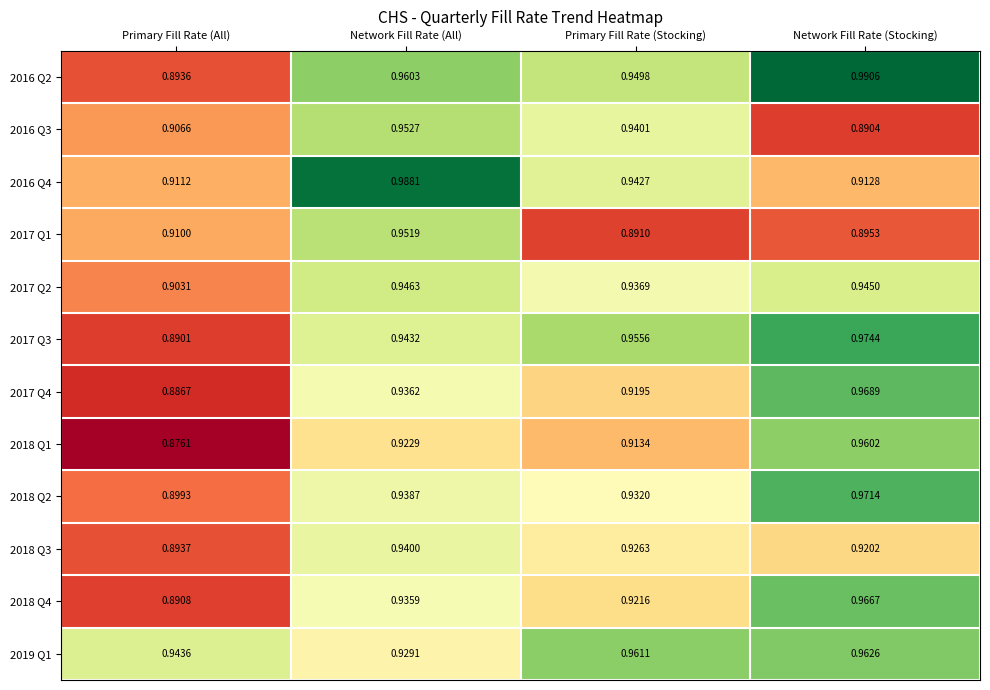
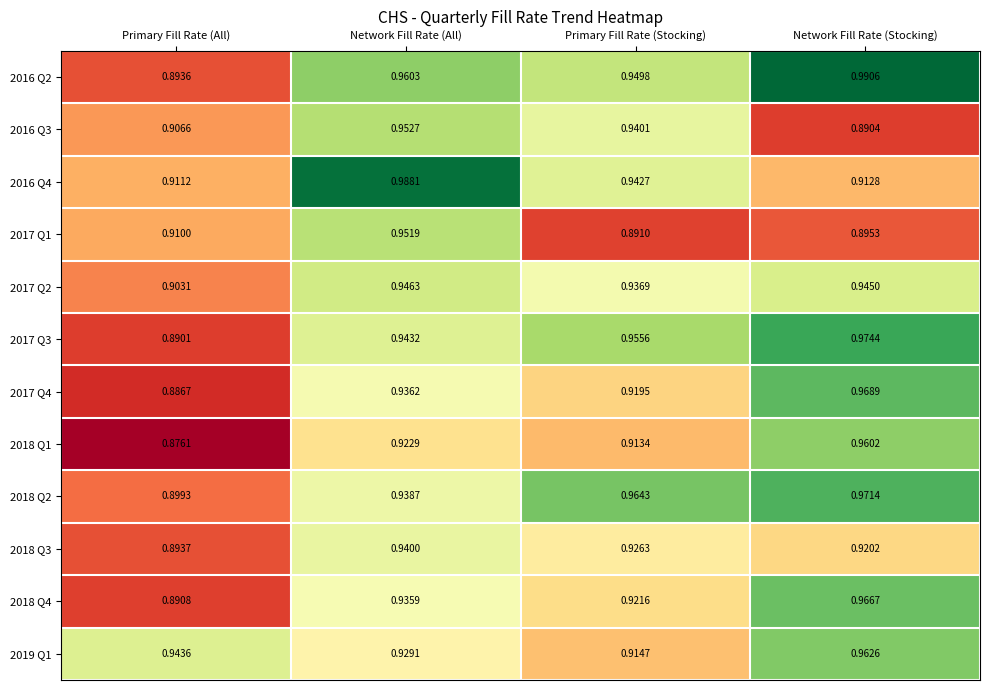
  {
    "2016 Q2": {
      "Primary Fill Rate (All)": 0.8936,
      "Network Fill Rate (All)": 0.9603,
      "Primary Fill Rate (Stocking)": 0.9498,
      "Network Fill Rate (Stocking)": 0.9906
    },
    "2016 Q3": {
      "Primary Fill Rate (All)": 0.9066,
      "Network Fill Rate (All)": 0.9527,
      "Primary Fill Rate (Stocking)": 0.9401,
      "Network Fill Rate (Stocking)": 0.8904
    },
    "2016 Q4": {
      "Primary Fill Rate (All)": 0.9112,
      "Network Fill Rate (All)": 0.9881,
      "Primary Fill Rate (Stocking)": 0.9427,
      "Network Fill Rate (Stocking)": 0.9128
    },
    "2017 Q1": {
      "Primary Fill Rate (All)": 0.9100,
      "Network Fill Rate (All)": 0.9519,
      "Primary Fill Rate (Stocking)": 0.8910,
      "Network Fill Rate (Stocking)": 0.8953
    },
    "2017 Q2": {
      "Primary Fill Rate (All)": 0.9031,
      "Network Fill Rate (All)": 0.9463,
      "Primary Fill Rate (Stocking)": 0.9369,
      "Network Fill Rate (Stocking)": 0.9450
    },
    "2017 Q3": {
      "Primary Fill Rate (All)": 0.8901,
      "Network Fill Rate (All)": 0.9432,
      "Primary Fill Rate (Stocking)": 0.9556,
      "Network Fill Rate (Stocking)": 0.9744
    },
    "2017 Q4": {
      "Primary Fill Rate (All)": 0.8867,
      "Network Fill Rate (All)": 0.9362,
      "Primary Fill Rate (Stocking)": 0.9195,
      "Network Fill Rate (Stocking)": 0.9689
    },
    "2018 Q1": {
      "Primary Fill Rate (All)": 0.8761,
      "Network Fill Rate (All)": 0.9229,
      "Primary Fill Rate (Stocking)": 0.9134,
      "Network Fill Rate (Stocking)": 0.9602
    },
    "2018 Q2": {
      "Primary Fill Rate (All)": 0.8993,
      "Network Fill Rate (All)": 0.9387,
-     "Primary Fill Rate (Stocking)": 0.9320,
+     "Primary Fill Rate (Stocking)": 0.9643,
      "Network Fill Rate (Stocking)": 0.9714
    },
    "2018 Q3": {
      "Primary Fill Rate (All)": 0.8937,
      "Network Fill Rate (All)": 0.9400,
      "Primary Fill Rate (Stocking)": 0.9263,
      "Network Fill Rate (Stocking)": 0.9202
    },
    "2018 Q4": {
      "Primary Fill Rate (All)": 0.8908,
      "Network Fill Rate (All)": 0.9359,
      "Primary Fill Rate (Stocking)": 0.9216,
      "Network Fill Rate (Stocking)": 0.9667
    },
    "2019 Q1": {
      "Primary Fill Rate (All)": 0.9436,
      "Network Fill Rate (All)": 0.9291,
-     "Primary Fill Rate (Stocking)": 0.9611,
+     "Primary Fill Rate (Stocking)": 0.9147,
      "Network Fill Rate (Stocking)": 0.9626
    }
  }
